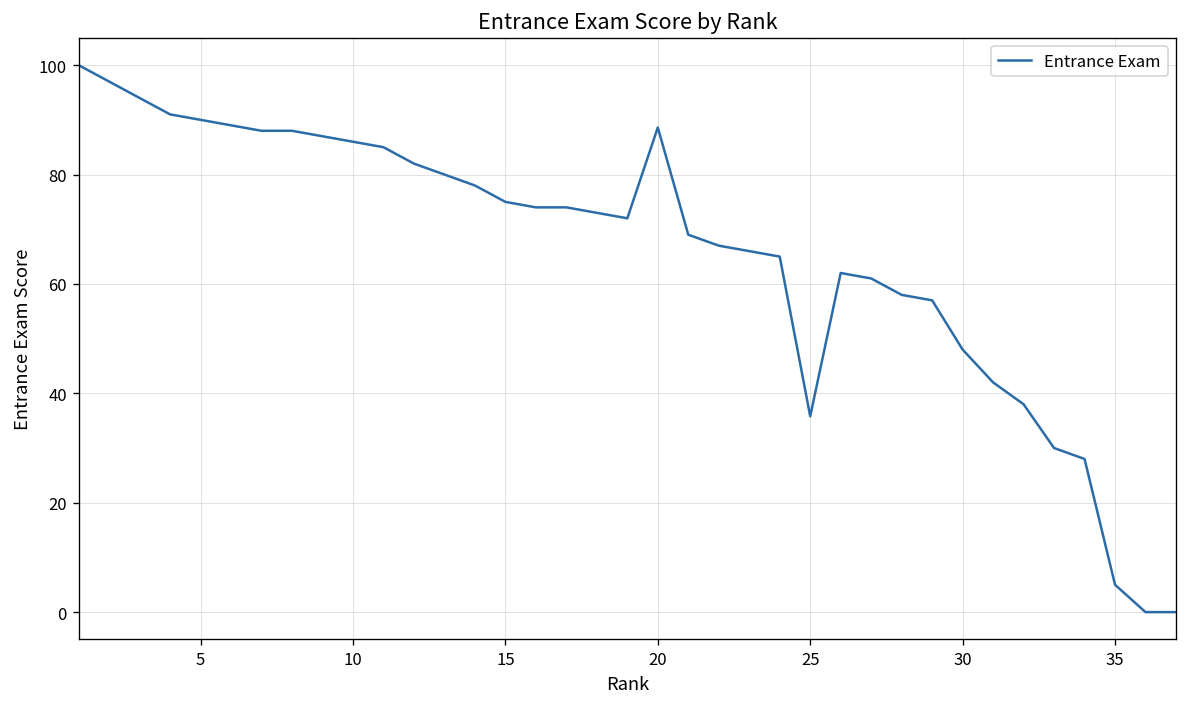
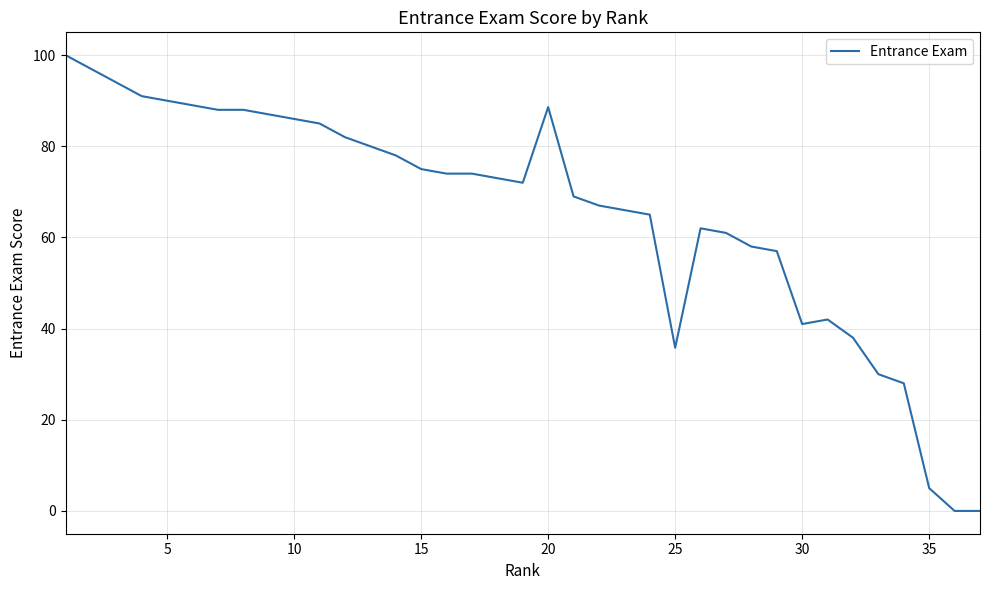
  {
    "5": 90,
    "10": 86,
    "15": 75,
    "20": 89,
    "25": 36,
-   "30": 48,
+   "30": 41,
    "35": 5
  }
